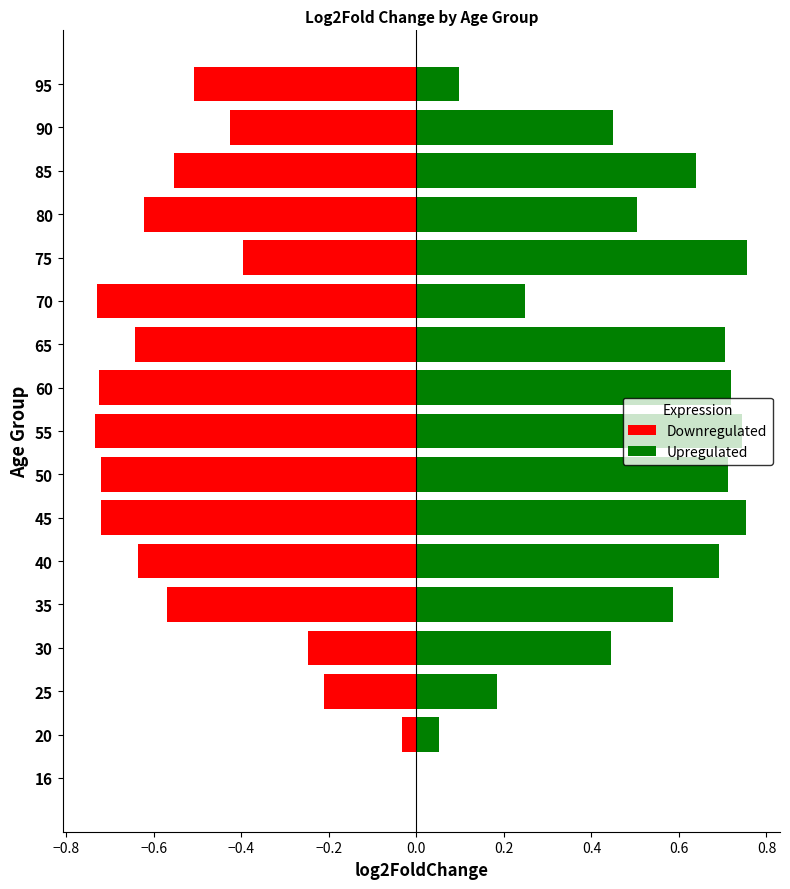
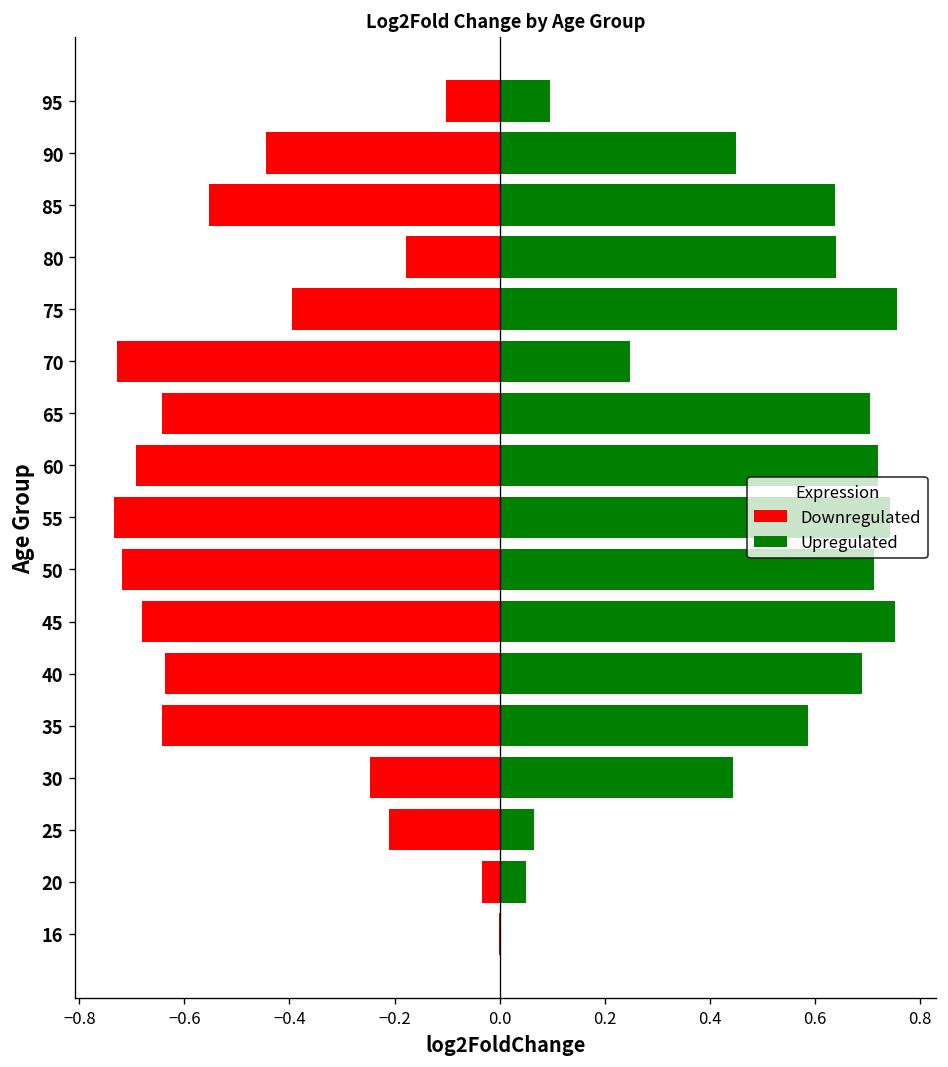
  {
    "Downregulated": {
-     "95": -0.51,
-     "90": -0.42,
+     "95": -0.10,
+     "90": -0.44,
      "85": -0.55,
-     "80": -0.62,
+     "80": -0.18,
      "75": -0.40,
      "70": -0.73,
      "65": -0.64,
-     "60": -0.72,
+     "60": -0.69,
      "55": -0.73,
      "50": -0.72,
-     "45": -0.72,
+     "45": -0.68,
      "40": -0.64,
-     "35": -0.57,
+     "35": -0.64,
      "30": -0.25,
      "25": -0.21,
      "20": -0.03
    },
    "Upregulated": {
      "95": 0.10,
      "90": 0.45,
      "85": 0.64,
-     "80": 0.50,
+     "80": 0.64,
      "75": 0.76,
      "70": 0.25,
      "65": 0.70,
      "60": 0.72,
      "50": 0.71,
      "45": 0.75,
      "40": 0.69,
      "35": 0.59,
      "30": 0.44,
-     "25": 0.18,
+     "25": 0.07,
      "20": 0.05
    }
  }
